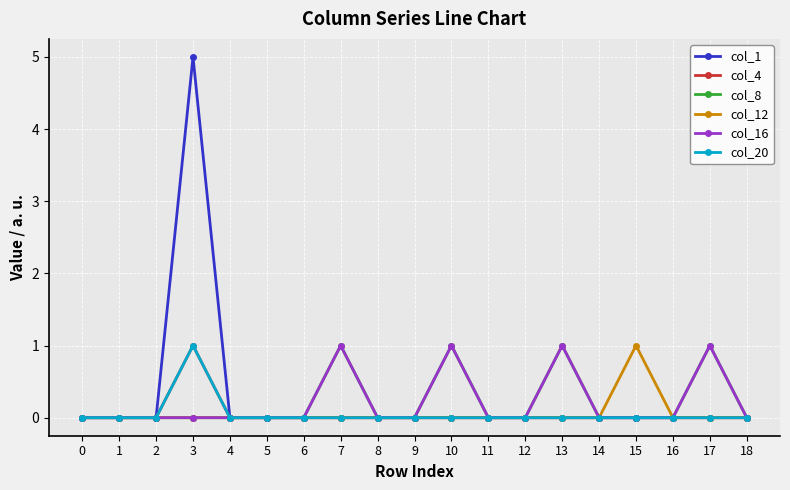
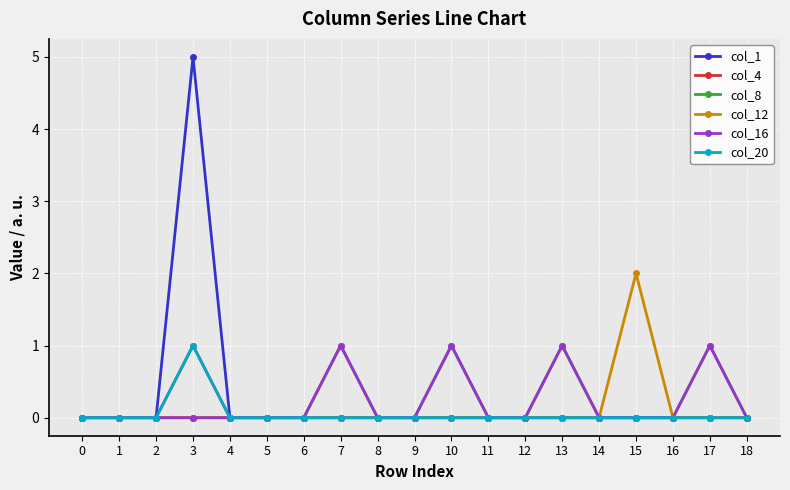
  {
    "col_1": {
      "3": 5
    },
    "col_20": {
      "3": 1
    },
    "col_16": {
      "7": 1,
      "10": 1,
      "13": 1,
      "17": 1
    },
    "col_12": {
-     "15": 1
+     "15": 2
    }
  }
